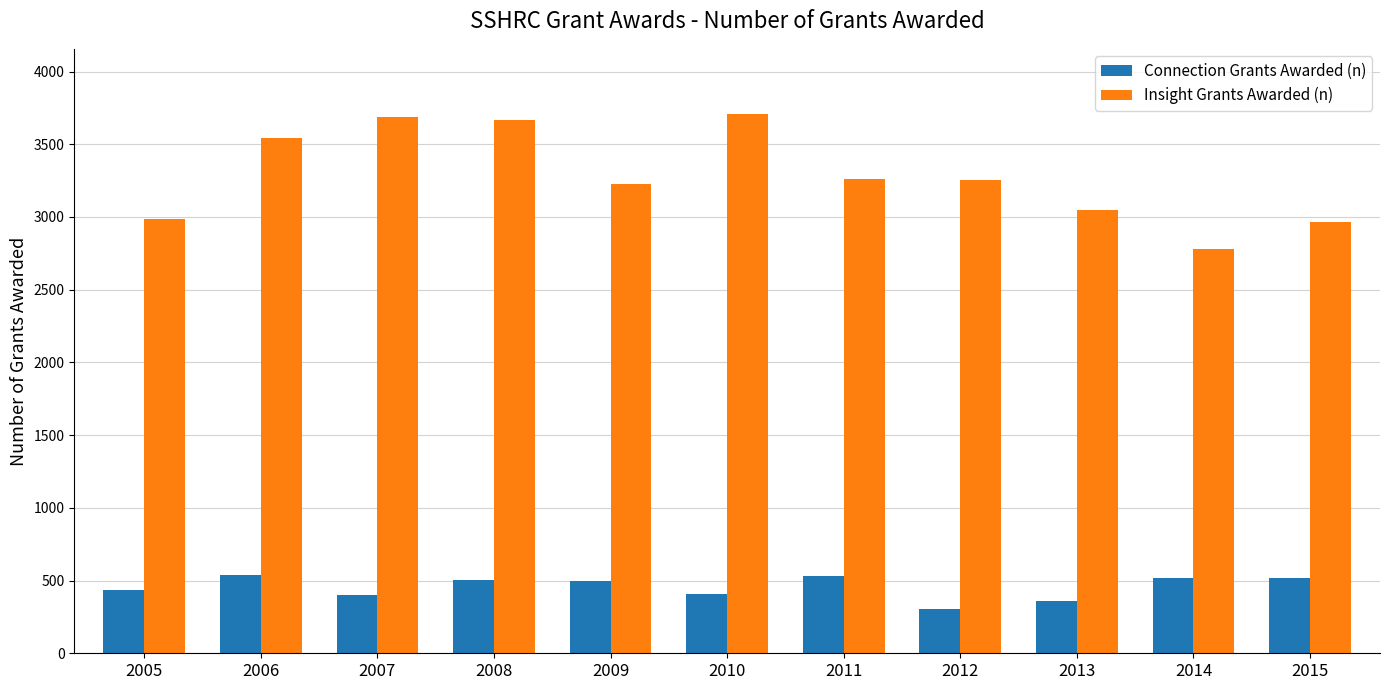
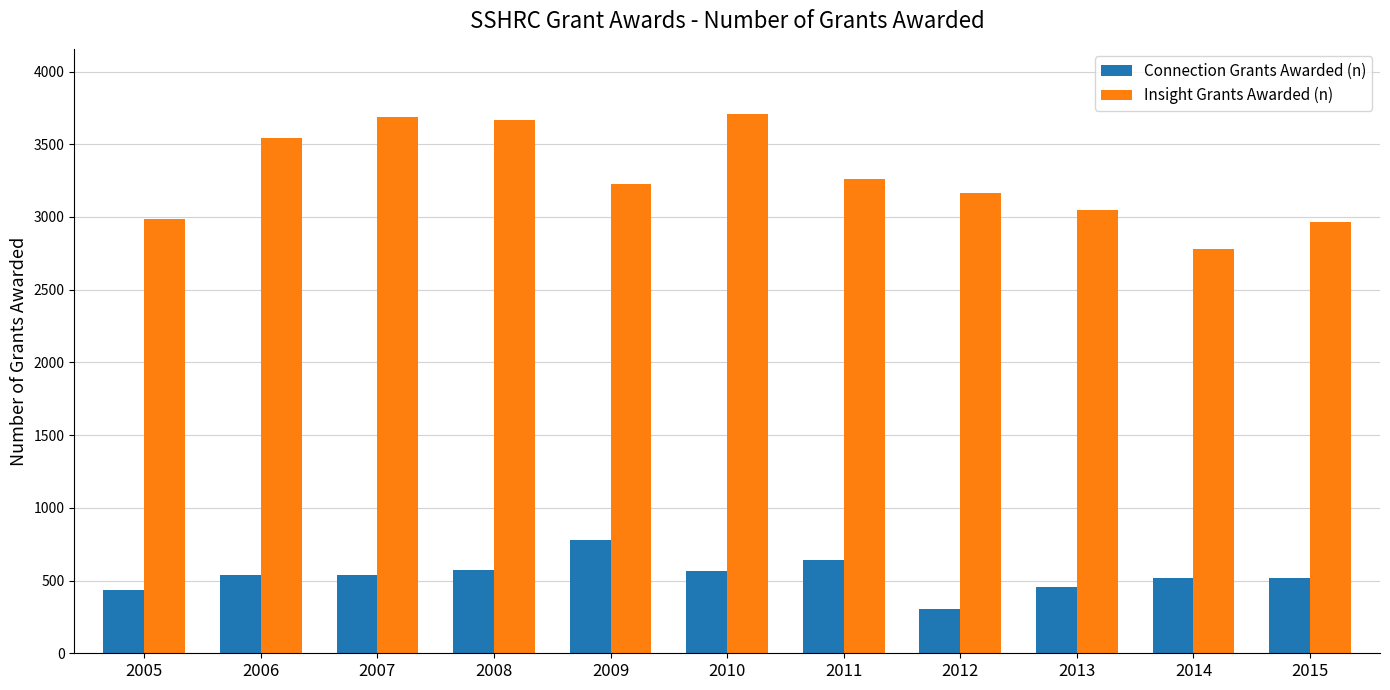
  {
    "Connection Grants Awarded (n)": {
      "2005": 430,
      "2006": 540,
-     "2007": 400,
-     "2008": 500,
-     "2009": 490,
-     "2010": 410,
-     "2011": 530,
+     "2007": 540,
+     "2008": 580,
+     "2009": 780,
+     "2010": 570,
+     "2011": 640,
      "2012": 300,
-     "2013": 360,
+     "2013": 450,
      "2014": 520,
      "2015": 520
    },
    "Insight Grants Awarded (n)": {
      "2005": 2990,
      "2006": 3540,
      "2007": 3690,
      "2008": 3670,
      "2009": 3230,
      "2010": 3710,
      "2011": 3260,
-     "2012": 3250,
+     "2012": 3170,
      "2013": 3050,
      "2014": 2780,
      "2015": 2970
    }
  }
